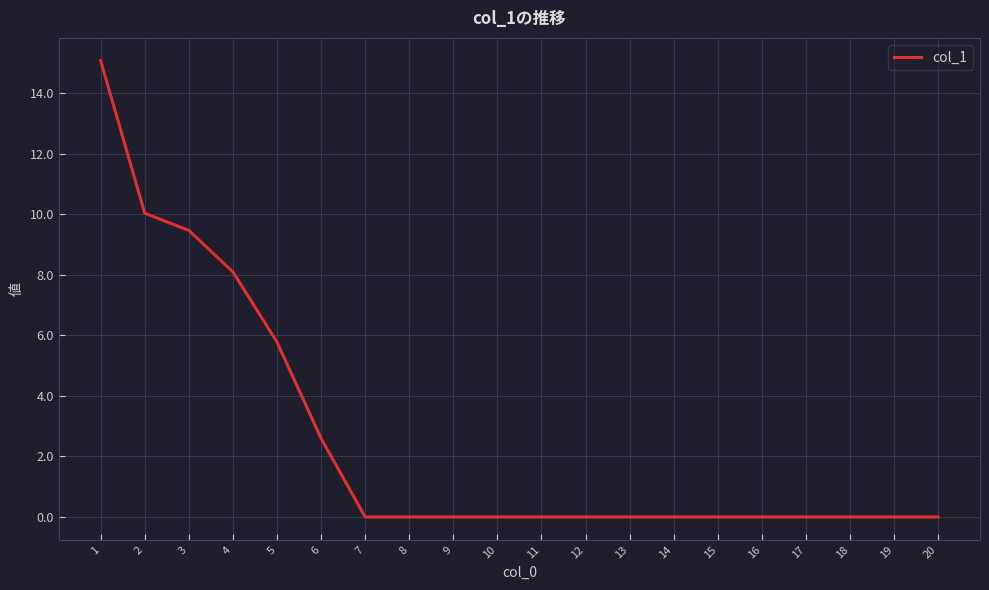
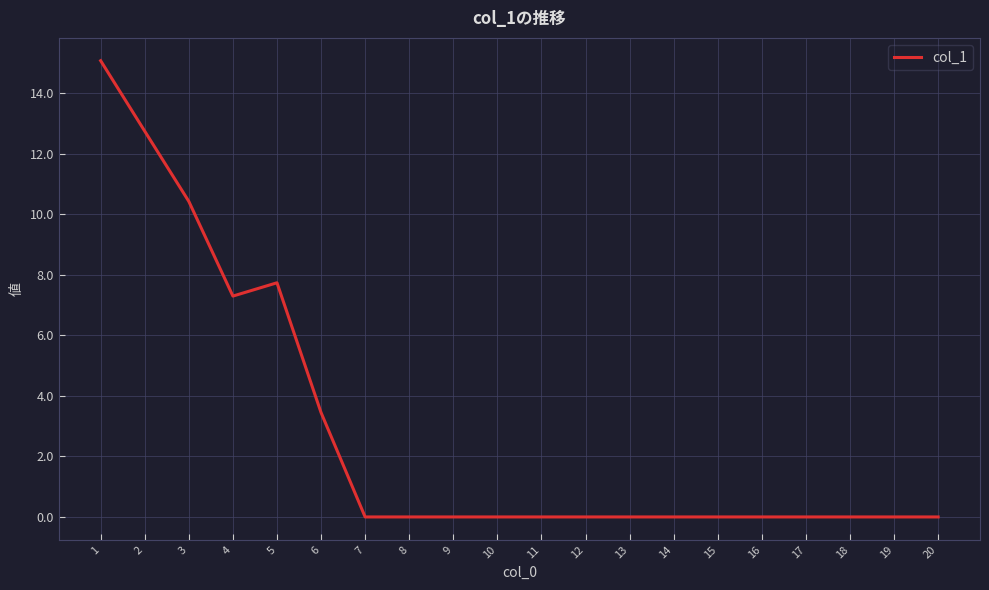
  {
    "1": 15.1,
-   "2": 10.0,
-   "3": 9.5,
-   "4": 8.1,
-   "5": 5.8,
-   "6": 2.6,
+   "2": 12.8,
+   "3": 10.4,
+   "4": 7.3,
+   "5": 7.7,
+   "6": 3.5,
    "7": 0.0,
    "8": 0.0,
    "9": 0.0,
    "10": 0.0,
    "11": 0.0,
    "12": 0.0,
    "13": 0.0,
    "14": 0.0,
    "15": 0.0,
    "16": 0.0,
    "17": 0.0,
    "18": 0.0,
    "19": 0.0,
    "20": 0.0
  }
